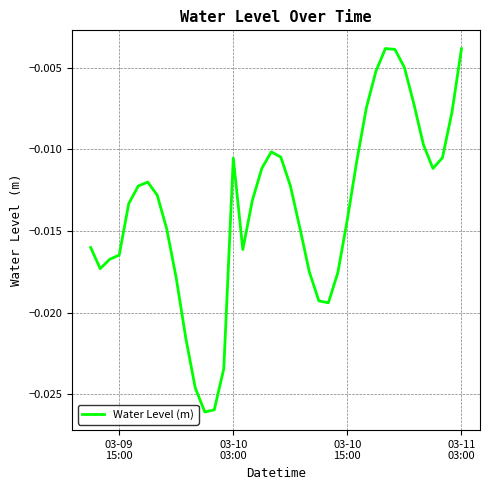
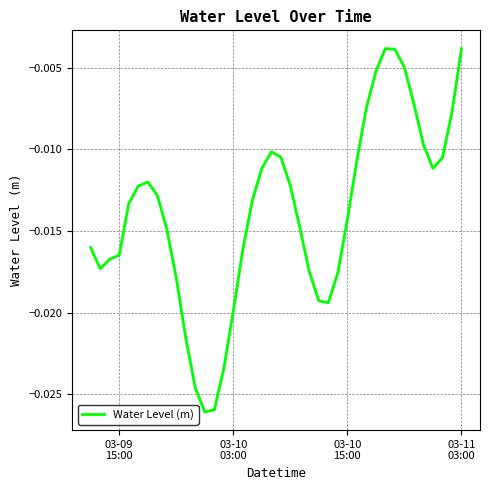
  {
    "03-09 15:00": -0.0165,
-   "03-10 03:00": -0.0105,
+   "03-10 03:00": -0.0199,
    "03-10 15:00": -0.0143,
    "03-11 03:00": -0.0038
  }
